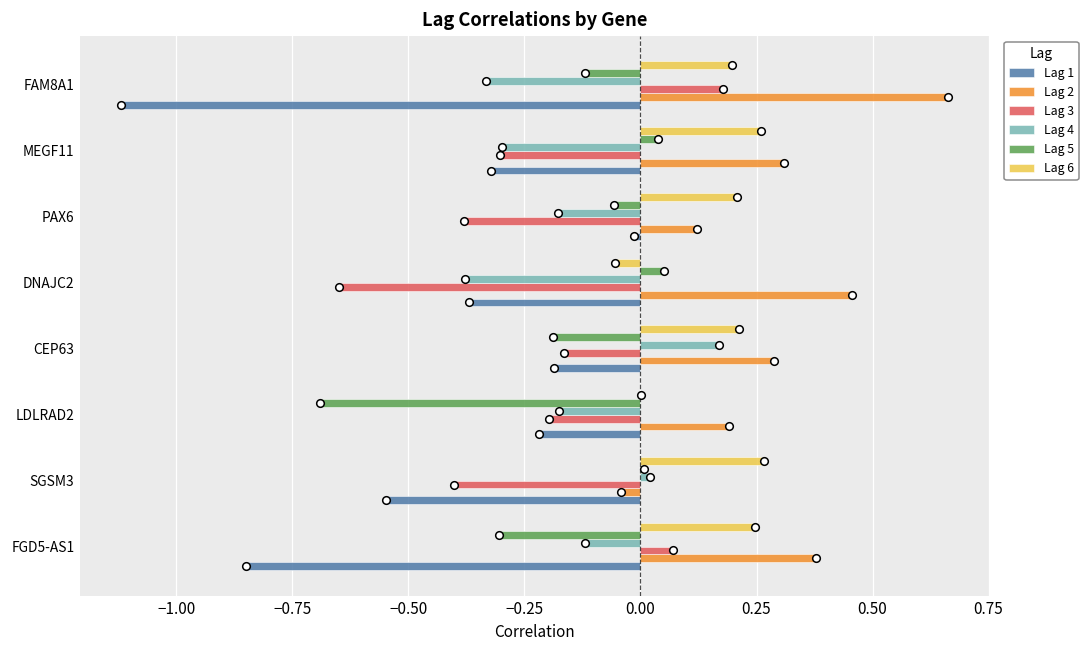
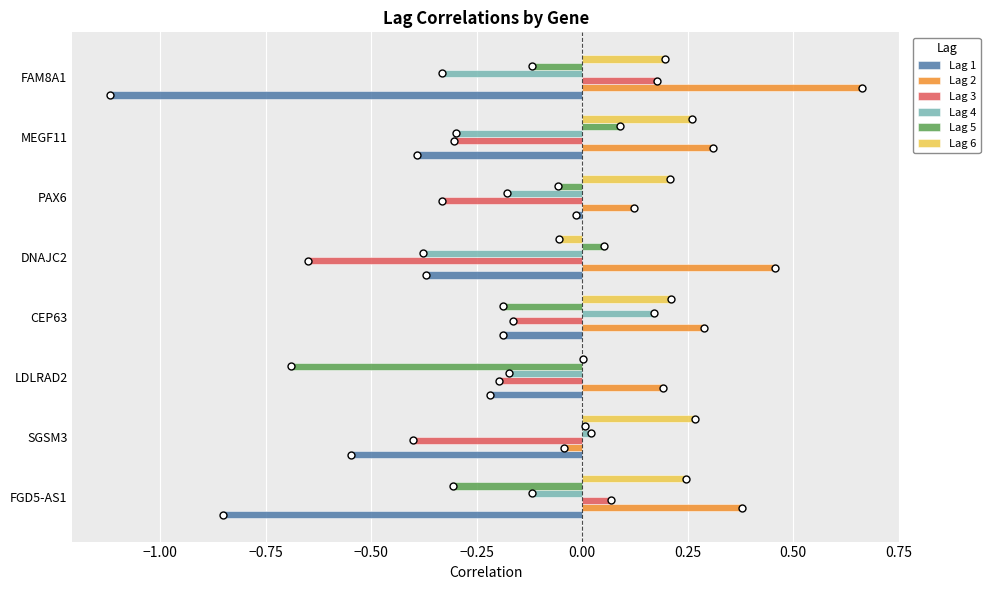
  {
    "Lag 1": {
      "FAM8A1": -1.12,
-     "MEGF11": -0.32,
+     "MEGF11": -0.39,
      "PAX6": -0.01,
      "DNAJC2": -0.37,
      "CEP63": -0.19,
      "LDLRAD2": -0.22,
      "SGSM3": -0.55,
      "FGD5-AS1": -0.85
    },
    "Lag 2": {
      "FAM8A1": 0.66,
      "MEGF11": 0.31,
      "PAX6": 0.12,
      "DNAJC2": 0.46,
      "CEP63": 0.29,
      "LDLRAD2": 0.19,
      "SGSM3": -0.04,
      "FGD5-AS1": 0.38
    },
    "Lag 3": {
      "FAM8A1": 0.18,
      "MEGF11": -0.30,
-     "PAX6": -0.38,
+     "PAX6": -0.33,
      "DNAJC2": -0.65,
      "CEP63": -0.17,
      "LDLRAD2": -0.20,
      "SGSM3": -0.40,
      "FGD5-AS1": 0.07
    },
    "Lag 4": {
      "FAM8A1": -0.33,
      "MEGF11": -0.30,
      "PAX6": -0.18,
      "DNAJC2": -0.38,
      "CEP63": 0.17,
      "LDLRAD2": -0.17,
      "SGSM3": 0.02,
      "FGD5-AS1": -0.12
    },
    "Lag 5": {
      "FAM8A1": -0.12,
-     "MEGF11": 0.04,
+     "MEGF11": 0.09,
      "PAX6": -0.06,
      "DNAJC2": 0.05,
      "CEP63": -0.19,
      "LDLRAD2": -0.69,
      "SGSM3": 0.01,
      "FGD5-AS1": -0.31
    },
    "Lag 6": {
      "FAM8A1": 0.20,
      "MEGF11": 0.26,
      "PAX6": 0.21,
      "DNAJC2": -0.05,
      "CEP63": 0.21,
      "SGSM3": 0.27,
      "FGD5-AS1": 0.25
    }
  }
